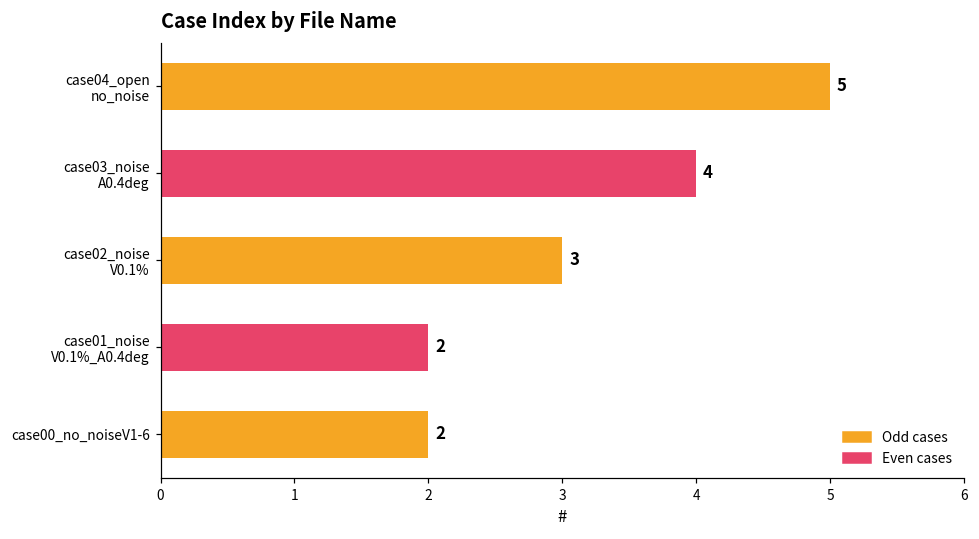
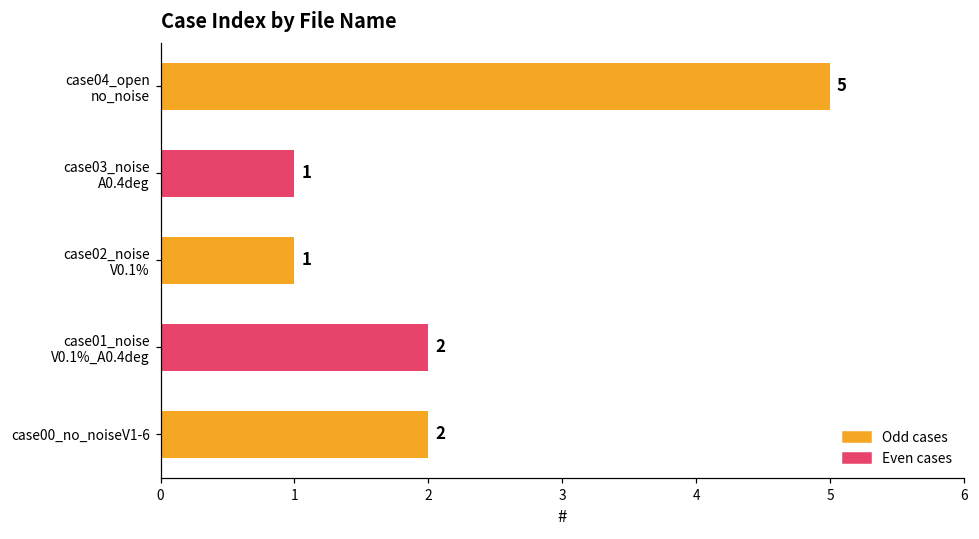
  {
    "case04_open no_noise": 5,
-   "case03_noise A0.4deg": 4,
-   "case02_noise V0.1%": 3,
+   "case03_noise A0.4deg": 1,
+   "case02_noise V0.1%": 1,
    "case01_noise V0.1%_A0.4deg": 2,
    "case00_no_noiseV1-6": 2
  }
